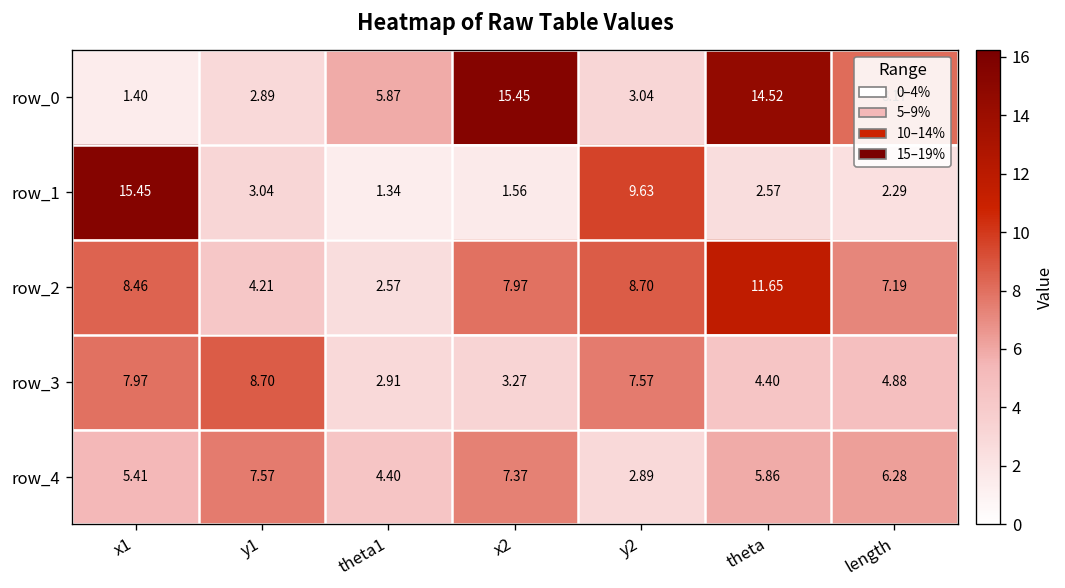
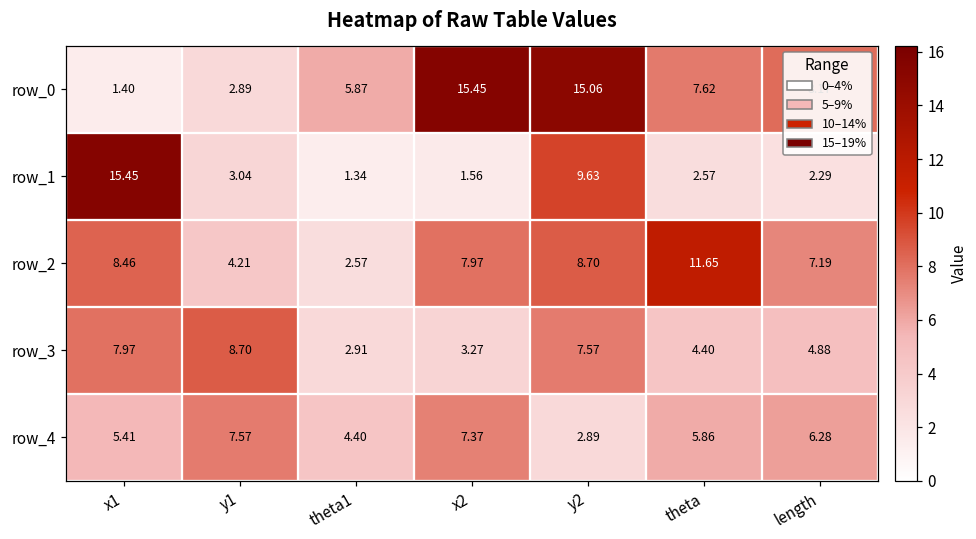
  {
    "row_0": {
      "x1": 1.40,
      "y1": 2.89,
      "theta1": 5.87,
      "x2": 15.45,
-     "y2": 3.04,
-     "theta": 14.52
+     "y2": 15.06,
+     "theta": 7.62
    },
    "row_1": {
      "x1": 15.45,
      "y1": 3.04,
      "theta1": 1.34,
      "x2": 1.56,
      "y2": 9.63,
      "theta": 2.57,
      "length": 2.29
    },
    "row_2": {
      "x1": 8.46,
      "y1": 4.21,
      "theta1": 2.57,
      "x2": 7.97,
      "y2": 8.70,
      "theta": 11.65,
      "length": 7.19
    },
    "row_3": {
      "x1": 7.97,
      "y1": 8.70,
      "theta1": 2.91,
      "x2": 3.27,
      "y2": 7.57,
      "theta": 4.40,
      "length": 4.88
    },
    "row_4": {
      "x1": 5.41,
      "y1": 7.57,
      "theta1": 4.40,
      "x2": 7.37,
      "y2": 2.89,
      "theta": 5.86,
      "length": 6.28
    }
  }
